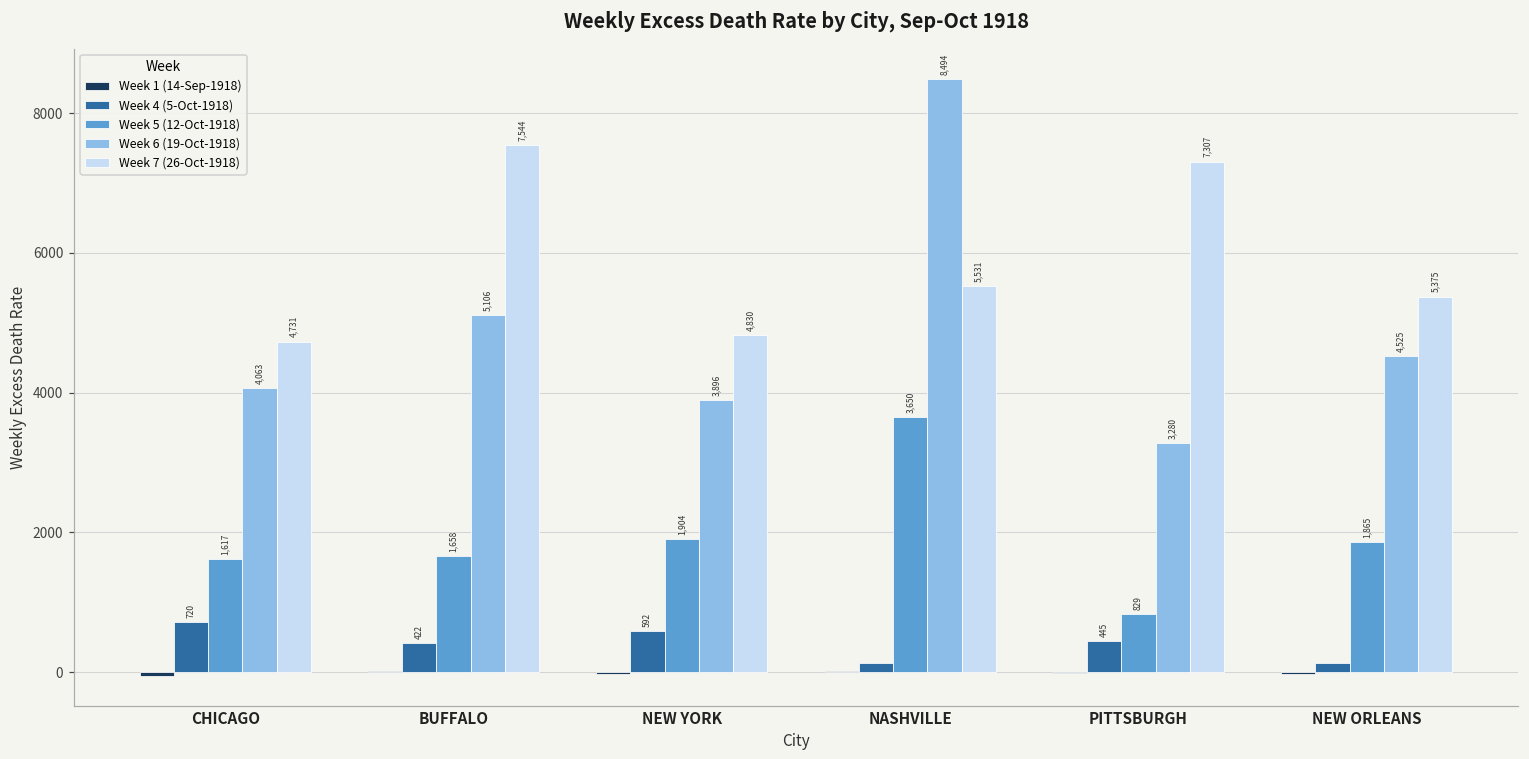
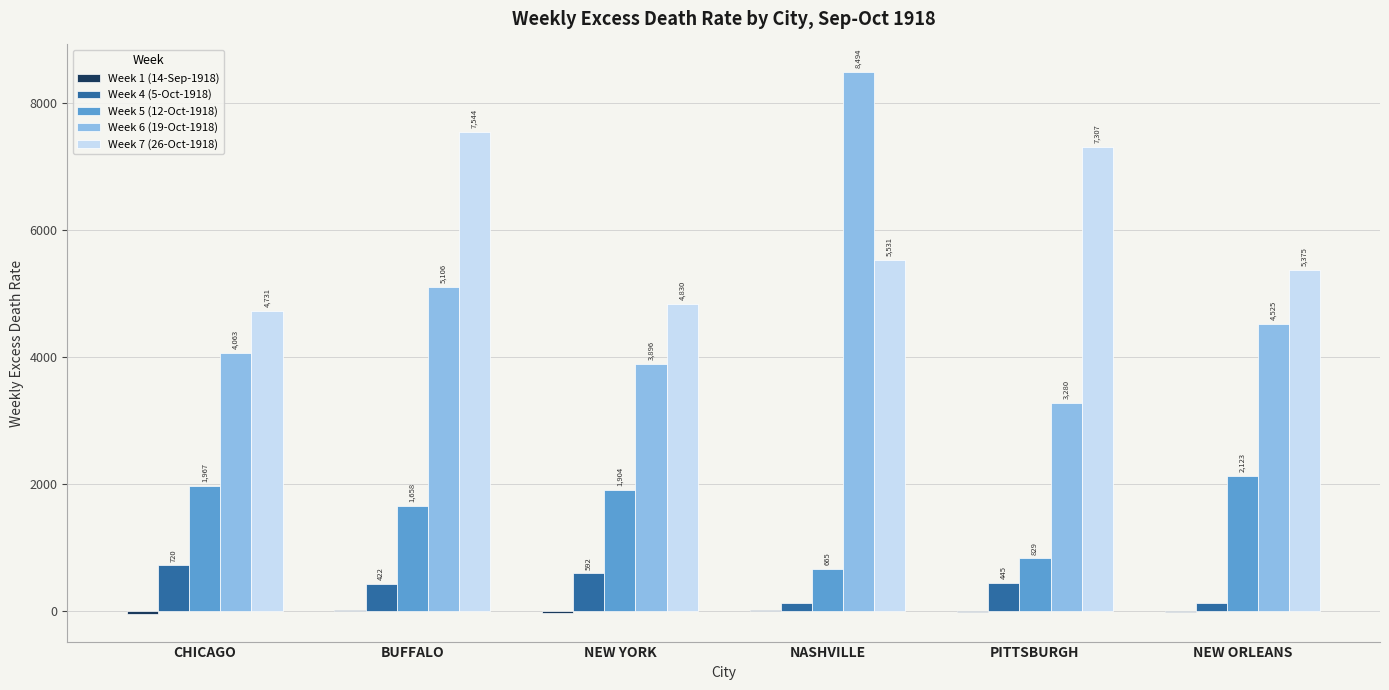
  {
    "Week 1 (14-Sep-1918)": {
      "CHICAGO": "-100"
    },
    "Week 4 (5-Oct-1918)": {
      "CHICAGO": "720",
      "BUFFALO": "422",
      "NEW YORK": "592",
      "PITTSBURGH": "445"
    },
    "Week 5 (12-Oct-1918)": {
-     "CHICAGO": "1,617",
+     "CHICAGO": "1,967",
      "BUFFALO": "1,658",
      "NEW YORK": "1,904",
-     "NASHVILLE": "3,650",
+     "NASHVILLE": "665",
      "PITTSBURGH": "829",
-     "NEW ORLEANS": "1,865"
+     "NEW ORLEANS": "2,123"
    },
    "Week 6 (19-Oct-1918)": {
      "CHICAGO": "4,063",
      "BUFFALO": "5,106",
      "NEW YORK": "3,896",
      "NASHVILLE": "8,494",
      "PITTSBURGH": "3,280",
      "NEW ORLEANS": "4,525"
    },
    "Week 7 (26-Oct-1918)": {
      "CHICAGO": "4,731",
      "BUFFALO": "7,544",
      "NEW YORK": "4,830",
      "NASHVILLE": "5,531",
      "PITTSBURGH": "7,307",
      "NEW ORLEANS": "5,375"
    }
  }
